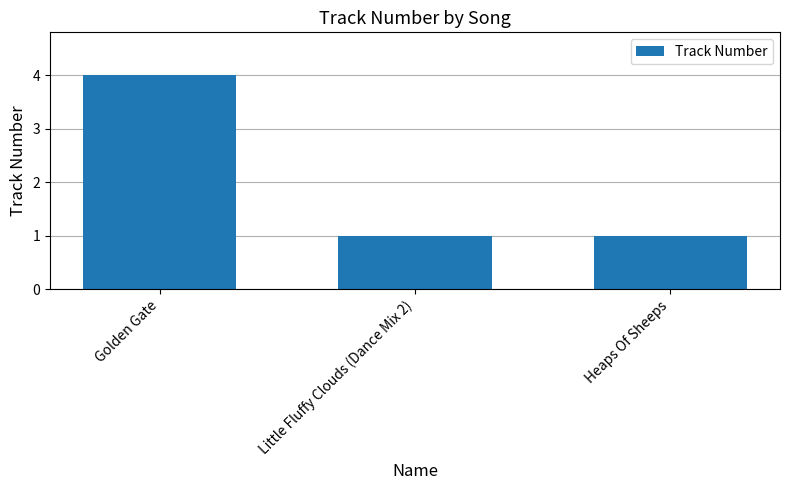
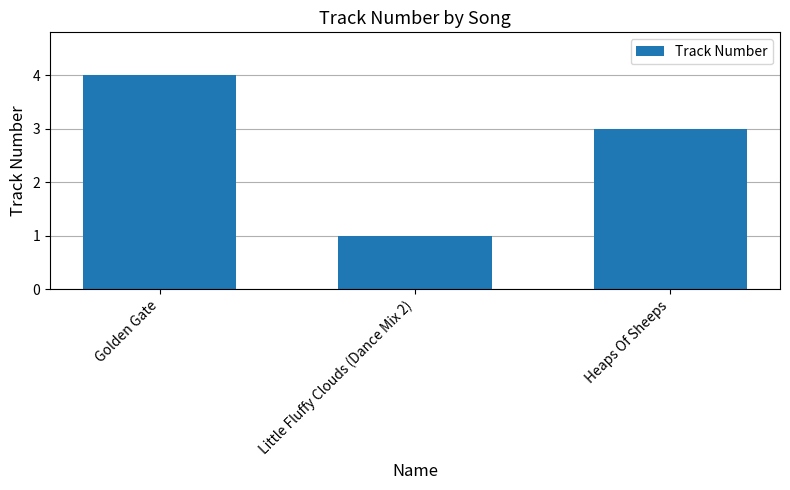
  {
    "Golden Gate": 4,
    "Little Fluffy Clouds (Dance Mix 2)": 1,
-   "Heaps Of Sheeps": 1
+   "Heaps Of Sheeps": 3
  }
